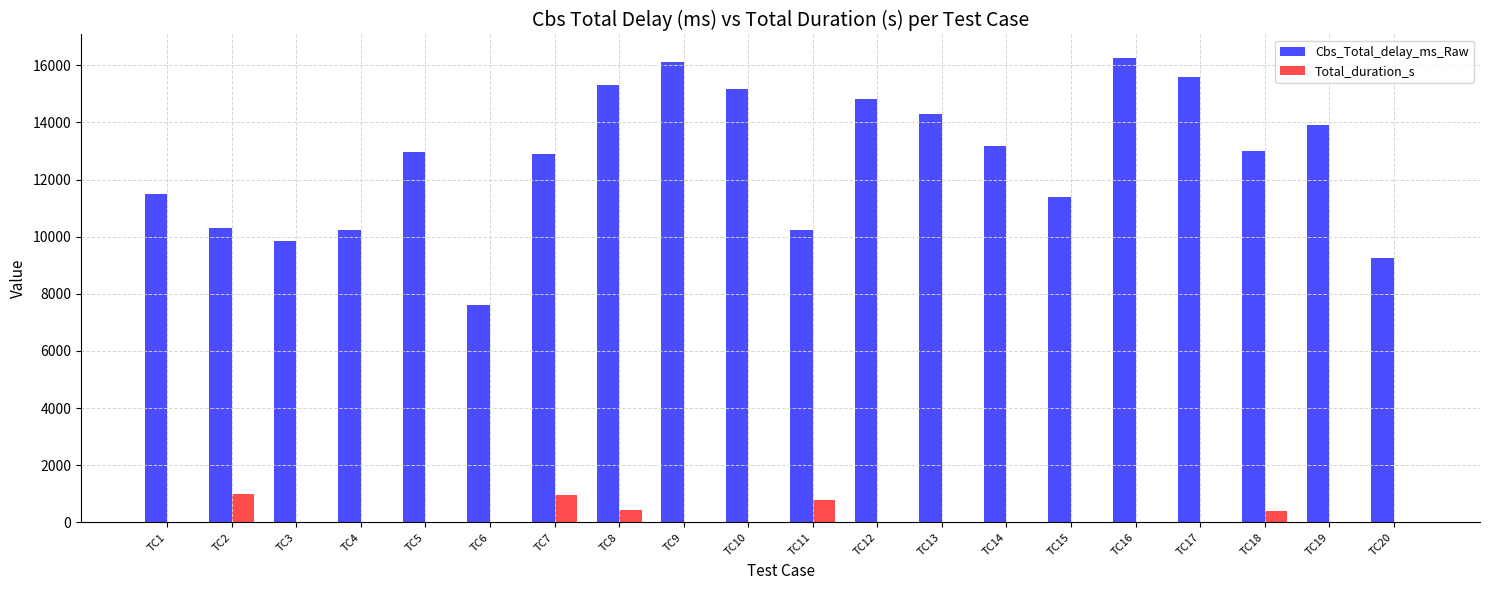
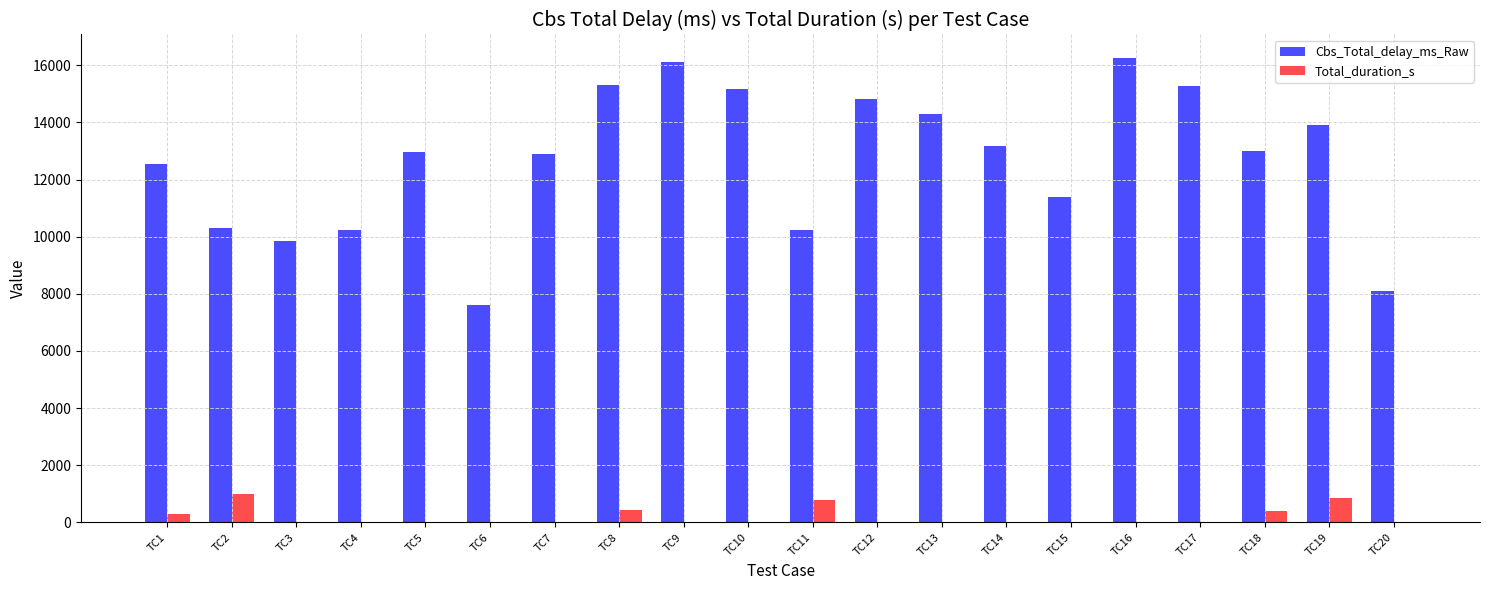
  {
    "Cbs_Total_delay_ms_Raw": {
-     "TC1": 11500,
+     "TC1": 12600,
      "TC2": 10300,
      "TC3": 9800,
      "TC4": 10200,
      "TC5": 13000,
      "TC6": 7600,
      "TC7": 12900,
      "TC8": 15300,
      "TC9": 16100,
      "TC10": 15200,
      "TC11": 10200,
      "TC12": 14800,
      "TC13": 14300,
      "TC14": 13200,
      "TC15": 11400,
      "TC16": 16300,
-     "TC17": 15600,
+     "TC17": 15300,
      "TC18": 13000,
      "TC19": 13900,
-     "TC20": 9300
+     "TC20": 8100
    },
    "Total_duration_s": {
-     "TC1": 0,
+     "TC1": 300,
      "TC2": 1000,
-     "TC7": 900,
+     "TC7": 0,
      "TC8": 400,
      "TC11": 800,
      "TC18": 400,
-     "TC19": 0
+     "TC19": 800
    }
  }
